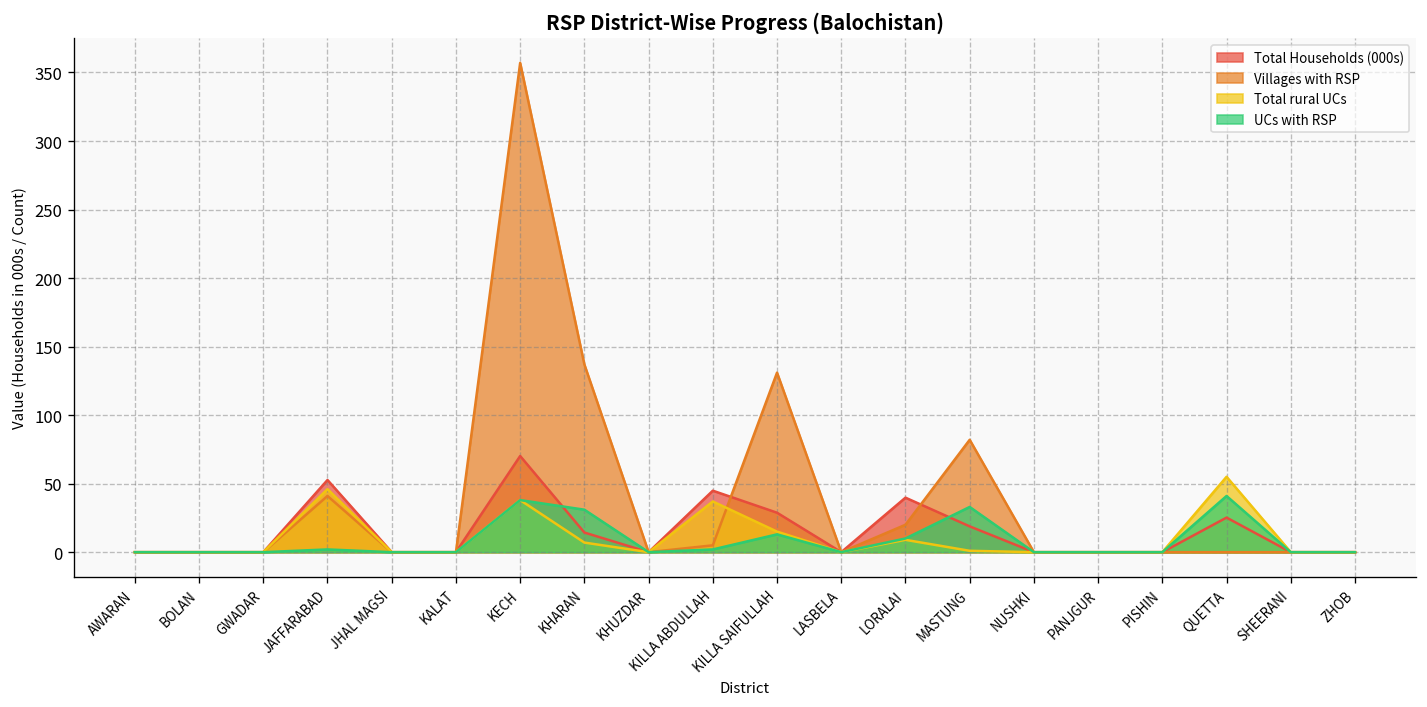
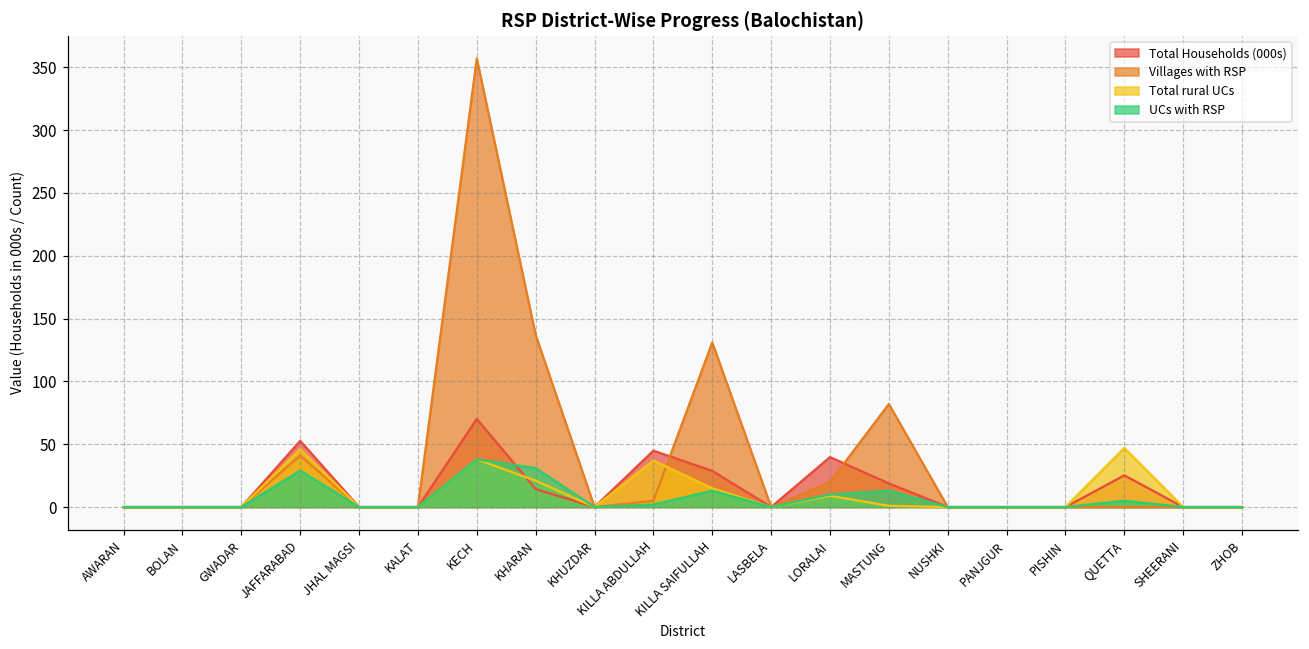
  {
    "Total rural UCs": {
      "JAFFARABAD": 46,
-     "KHARAN": 7,
+     "KHARAN": 21,
      "KILLA ABDULLAH": 37,
      "MASTUNG": 1,
-     "QUETTA": 55
+     "QUETTA": 47
    },
    "UCs with RSP": {
-     "JAFFARABAD": 2,
+     "JAFFARABAD": 29,
      "KHARAN": 31,
      "KILLA ABDULLAH": 2,
-     "MASTUNG": 33,
-     "QUETTA": 41
+     "MASTUNG": 13,
+     "QUETTA": 5
    }
  }
